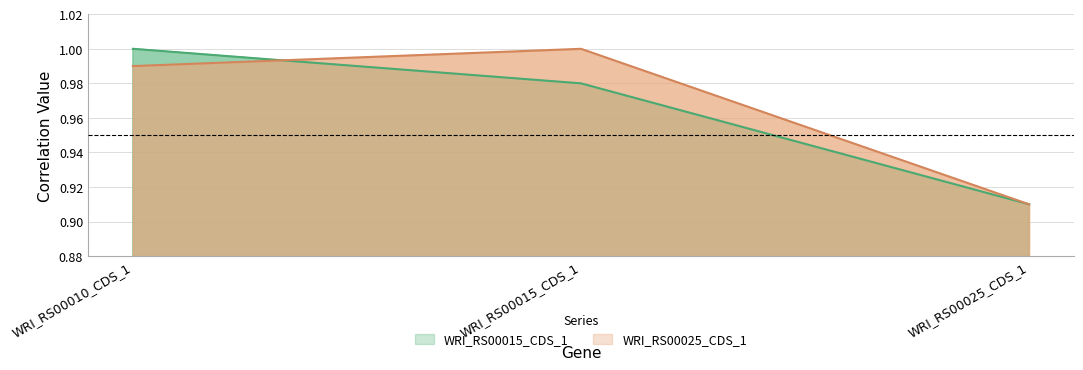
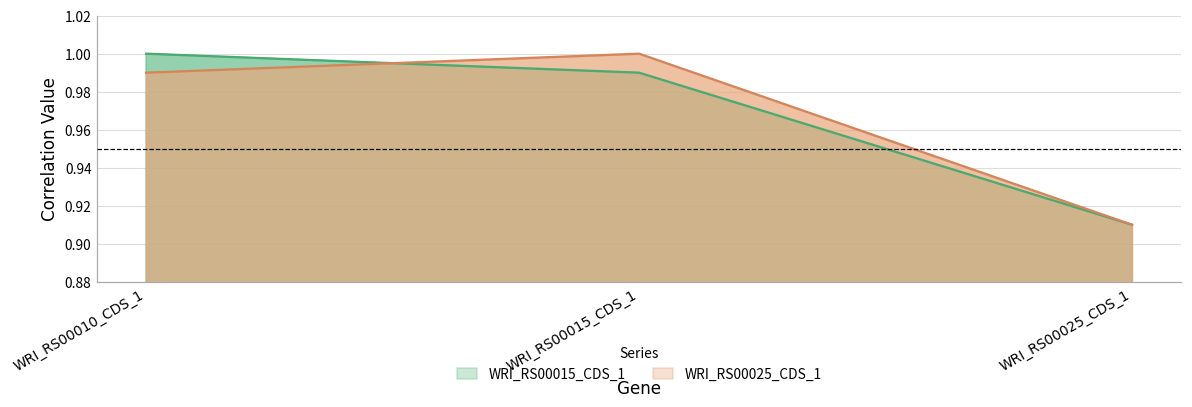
  {
    "WRI_RS00015_CDS_1": {
      "WRI_RS00010_CDS_1": 1.00,
-     "WRI_RS00015_CDS_1": 0.98
+     "WRI_RS00015_CDS_1": 0.99
    },
    "WRI_RS00025_CDS_1": {
      "WRI_RS00010_CDS_1": 0.99,
      "WRI_RS00015_CDS_1": 1.00
    }
  }
